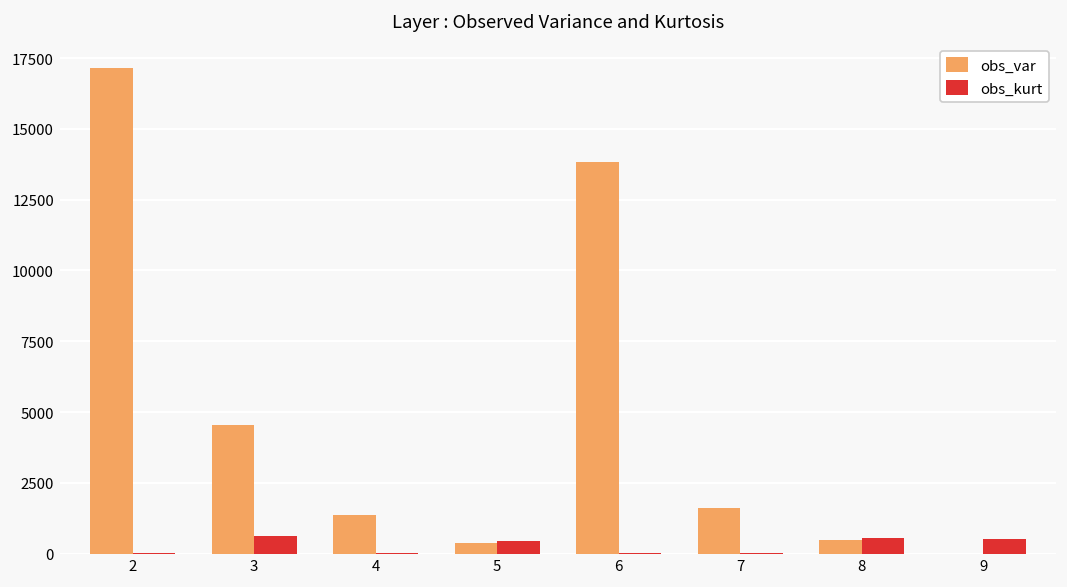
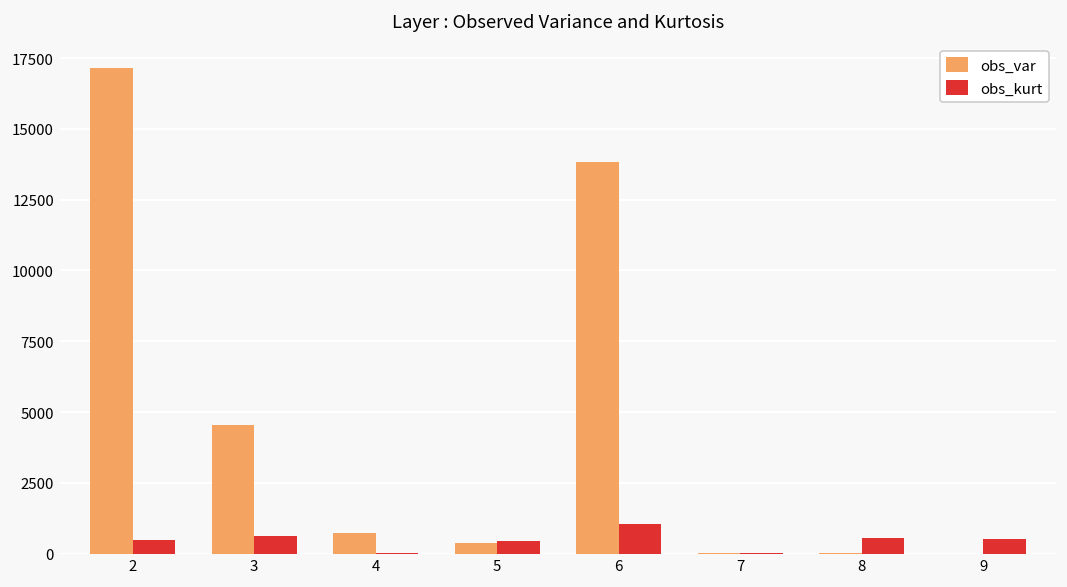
  {
    "obs_var": {
      "2": 17200,
      "3": 4500,
-     "4": 1400,
+     "4": 700,
      "5": 400,
      "6": 13800,
-     "7": 1600,
-     "8": 500
+     "7": 0,
+     "8": 0
    },
    "obs_kurt": {
-     "2": 0,
+     "2": 500,
      "3": 600,
      "5": 400,
-     "6": 0,
+     "6": 1100,
      "8": 600,
      "9": 500
    }
  }
